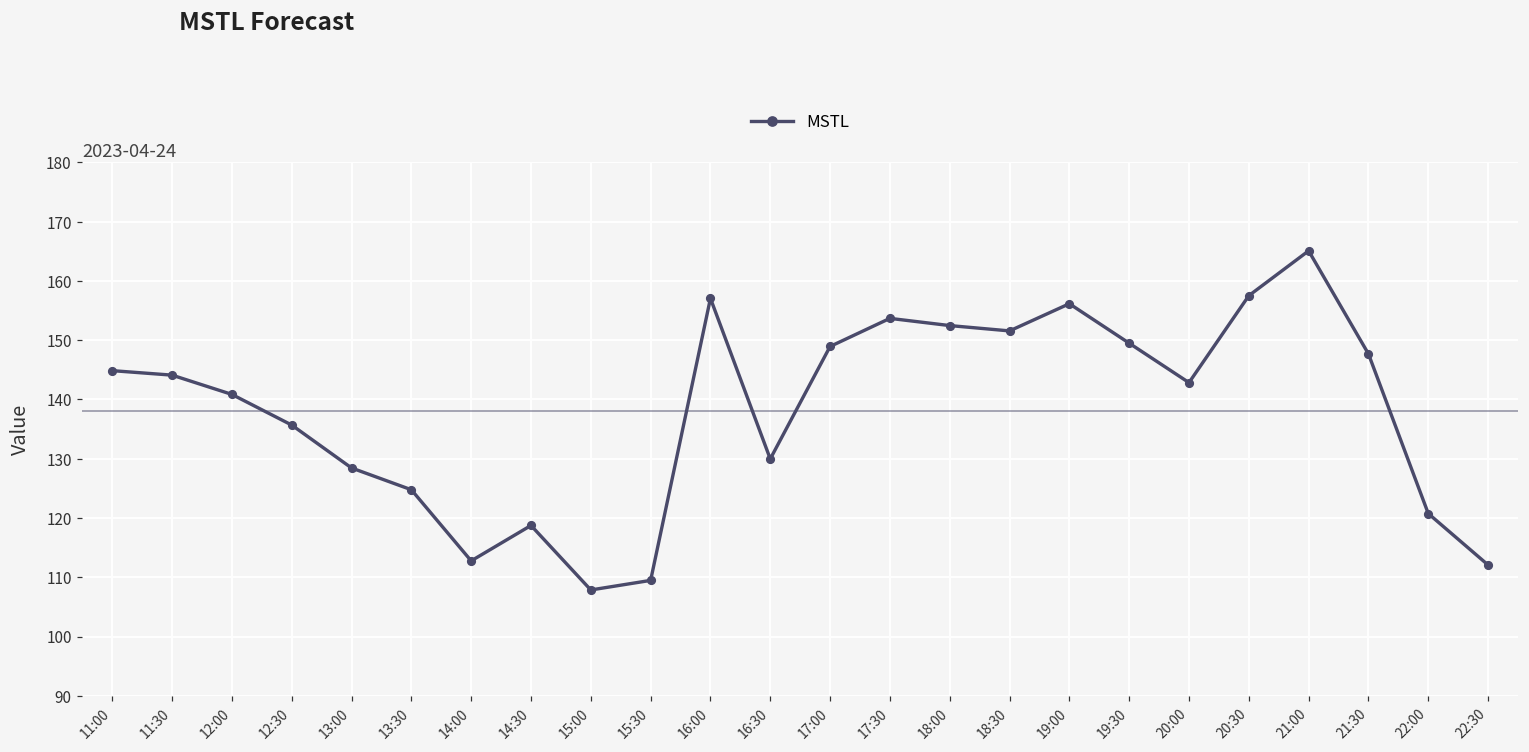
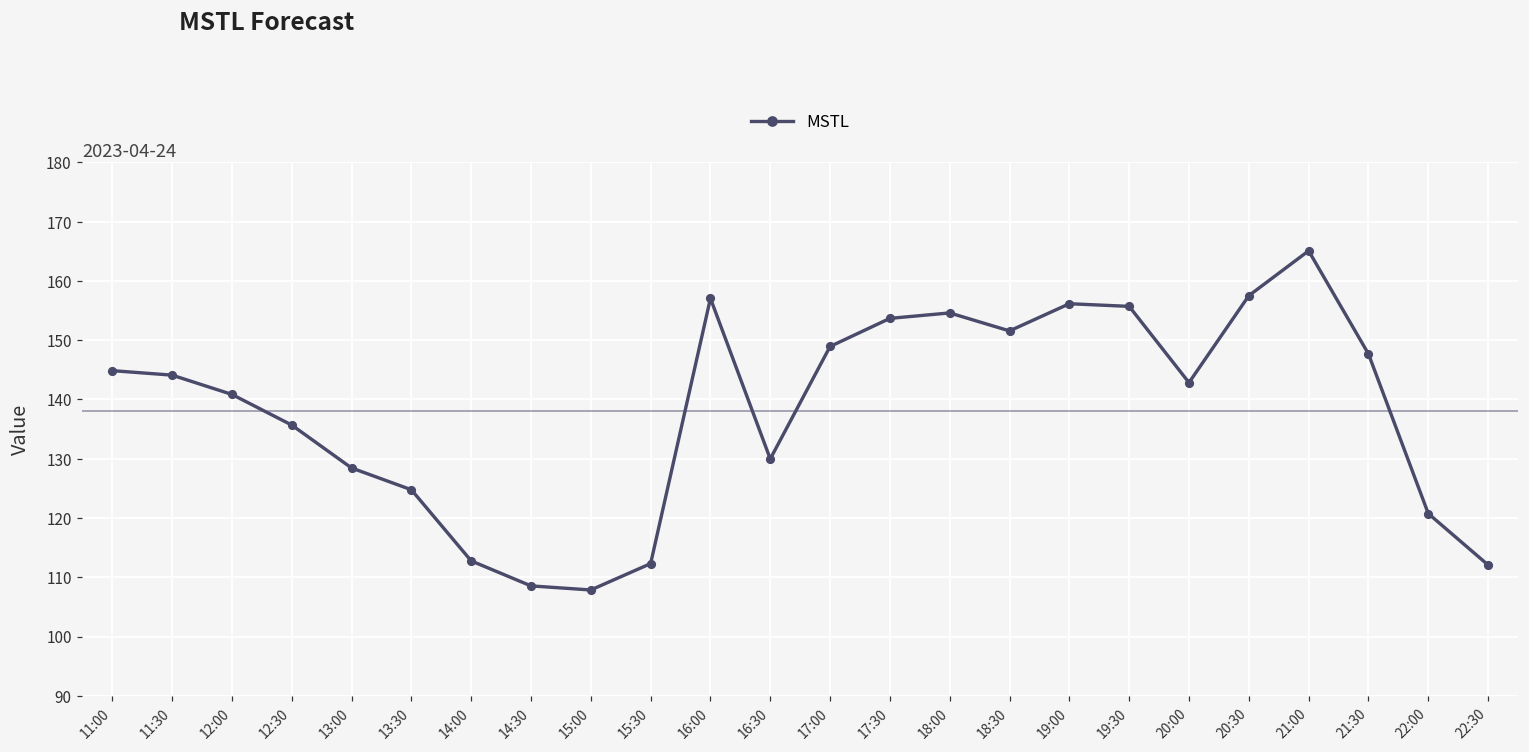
  {
    "11:00": 145,
    "11:30": 144,
    "12:00": 141,
    "12:30": 136,
    "13:00": 128,
    "13:30": 125,
    "14:00": 113,
-   "14:30": 119,
+   "14:30": 109,
    "15:00": 108,
-   "15:30": 109,
+   "15:30": 112,
    "16:00": 157,
    "16:30": 130,
    "17:00": 149,
    "17:30": 154,
-   "18:00": 152,
+   "18:00": 155,
    "18:30": 152,
    "19:00": 156,
-   "19:30": 149,
+   "19:30": 156,
    "20:00": 143,
    "20:30": 158,
    "21:00": 165,
    "21:30": 148,
    "22:00": 121,
    "22:30": 112
  }
